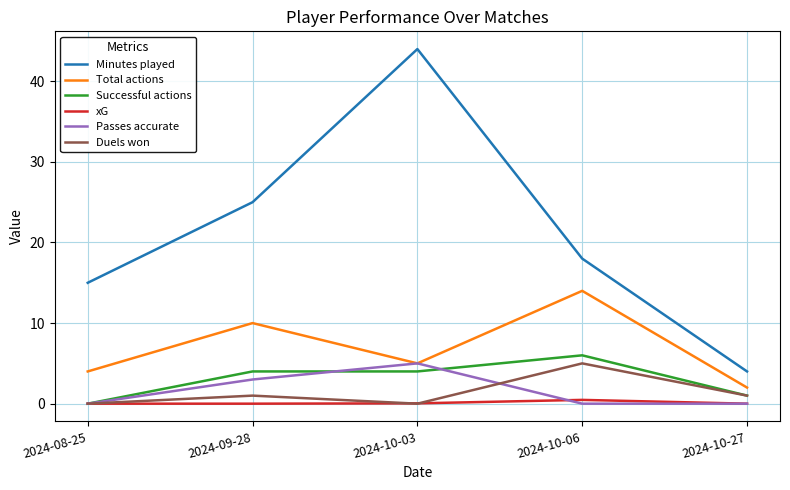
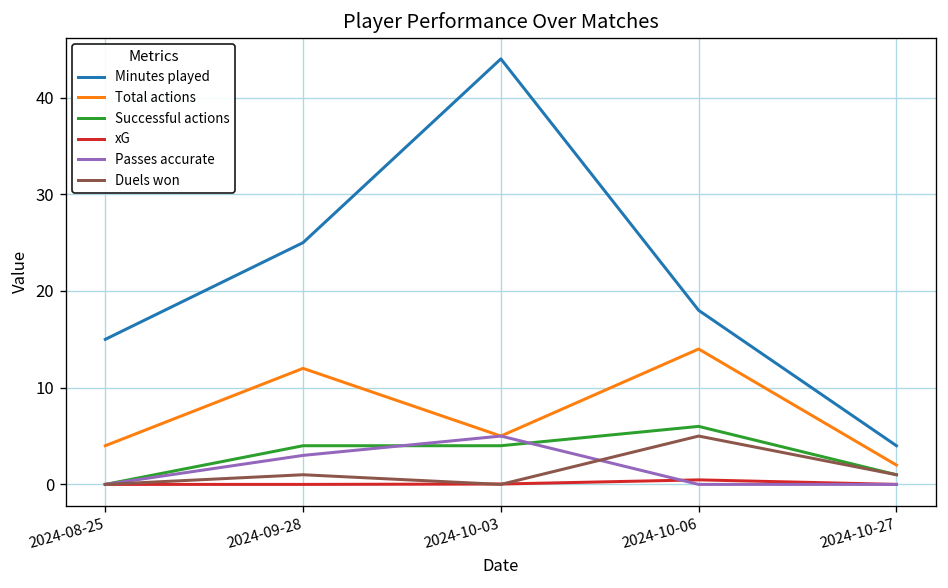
  {
    "Minutes played": {
      "2024-08-25": 15,
      "2024-09-28": 25,
      "2024-10-03": 44,
      "2024-10-06": 18,
      "2024-10-27": 4
    },
    "Total actions": {
      "2024-08-25": 4,
-     "2024-09-28": 10,
+     "2024-09-28": 12,
      "2024-10-06": 14,
      "2024-10-27": 2
    },
    "Successful actions": {
      "2024-09-28": 4,
      "2024-10-03": 4,
      "2024-10-06": 6
    },
    "xG": {
      "2024-09-28": 0,
      "2024-10-06": 0
    },
    "Passes accurate": {
      "2024-09-28": 3,
      "2024-10-06": 0
    },
    "Duels won": {
      "2024-09-28": 1,
      "2024-10-06": 5
    }
  }
